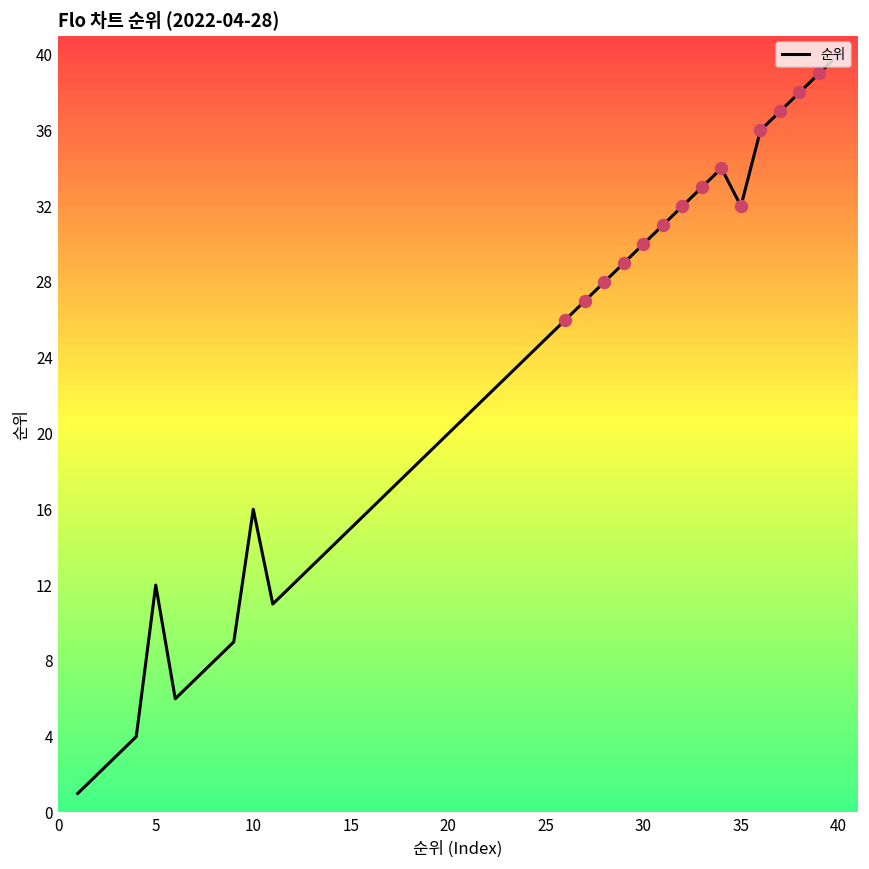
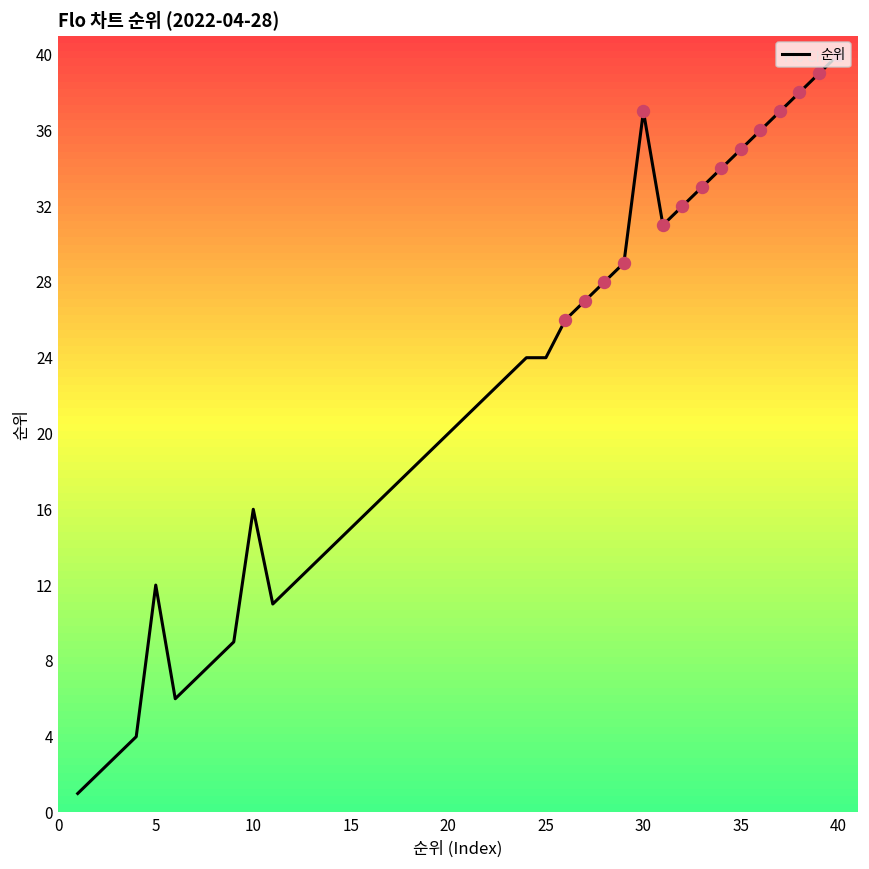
  {
    "순위": {
      "5": 12,
      "10": 16,
      "15": 15,
      "20": 20,
-     "25": 25,
-     "30": 30,
-     "35": 32
+     "25": 24,
+     "30": 37,
+     "35": 35
    }
  }
